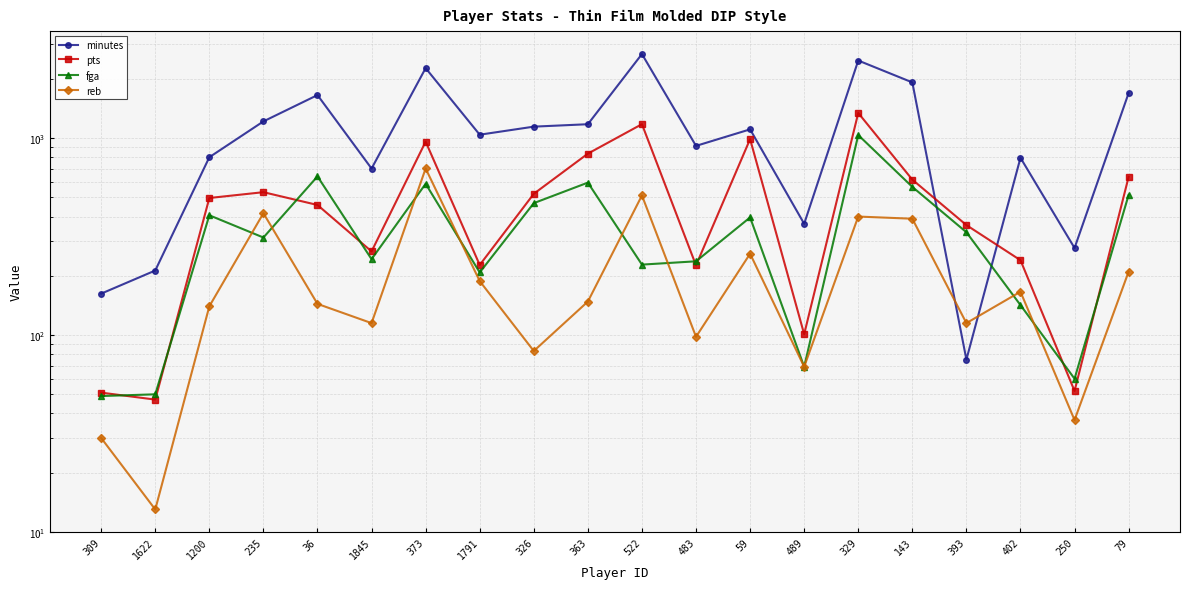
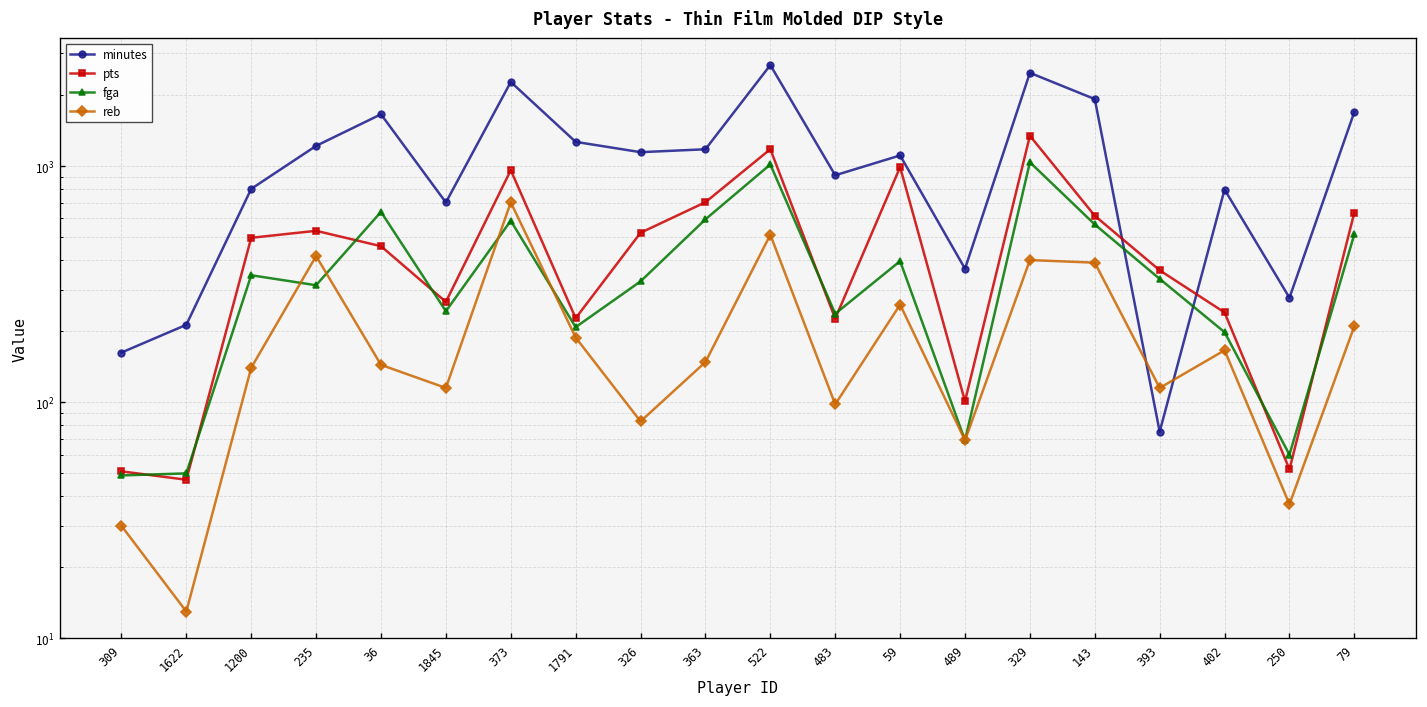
  {
    "minutes": {
      "309": 160,
      "1622": 210,
      "1200": 800,
      "235": 1200,
      "36": 1700,
      "1845": 700,
      "373": 2300,
-     "1791": 1000,
+     "1791": 1300,
      "326": 1100,
      "363": 1200,
      "522": 2700,
      "483": 900,
      "59": 1100,
      "489": 370,
      "329": 2500,
      "143": 1900,
      "393": 75,
      "402": 800,
      "250": 280,
      "79": 1700
    },
    "pts": {
      "309": 51,
      "1622": 47,
      "1200": 500,
      "235": 530,
      "36": 460,
      "1845": 270,
      "373": 1000,
      "1791": 230,
      "326": 520,
-     "363": 840,
+     "363": 700,
      "522": 1200,
      "483": 230,
      "59": 1000,
      "489": 100,
      "329": 1300,
      "143": 620,
      "393": 360,
      "402": 240,
      "250": 52,
      "79": 640
    },
    "fga": {
      "309": 49,
      "1622": 50,
-     "1200": 410,
+     "1200": 350,
      "235": 310,
      "36": 640,
      "1845": 240,
      "373": 590,
      "1791": 210,
-     "326": 470,
+     "326": 330,
      "363": 600,
-     "522": 230,
+     "522": 1000,
      "483": 240,
      "59": 400,
      "329": 1000,
      "143": 570,
      "393": 330,
-     "402": 140,
+     "402": 200,
      "250": 60,
      "79": 520
    },
    "reb": {
      "309": 30,
      "1622": 13,
      "1200": 140,
      "235": 420,
      "36": 140,
      "1845": 120,
      "373": 700,
      "1791": 190,
      "326": 83,
      "363": 150,
      "522": 510,
      "483": 100,
      "59": 260,
      "329": 400,
      "143": 390,
      "393": 120,
      "402": 170,
      "250": 37,
      "79": 210
    }
  }
